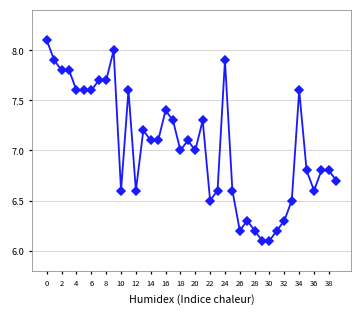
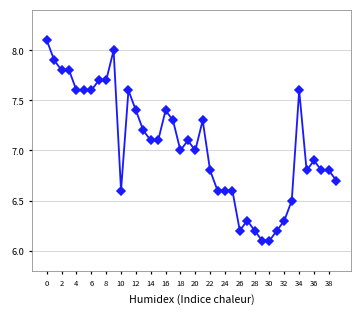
  {
    "0": 8.1,
    "2": 7.8,
    "4": 7.6,
    "6": 7.6,
    "8": 7.7,
    "10": 6.6,
-   "12": 6.6,
+   "12": 7.4,
    "14": 7.1,
    "16": 7.4,
    "18": 7.0,
    "20": 7.0,
-   "22": 6.5,
-   "24": 7.9,
+   "22": 6.8,
+   "24": 6.6,
    "26": 6.2,
    "28": 6.2,
    "30": 6.1,
    "32": 6.3,
    "34": 7.6,
-   "36": 6.6,
+   "36": 6.9,
    "38": 6.8
  }
